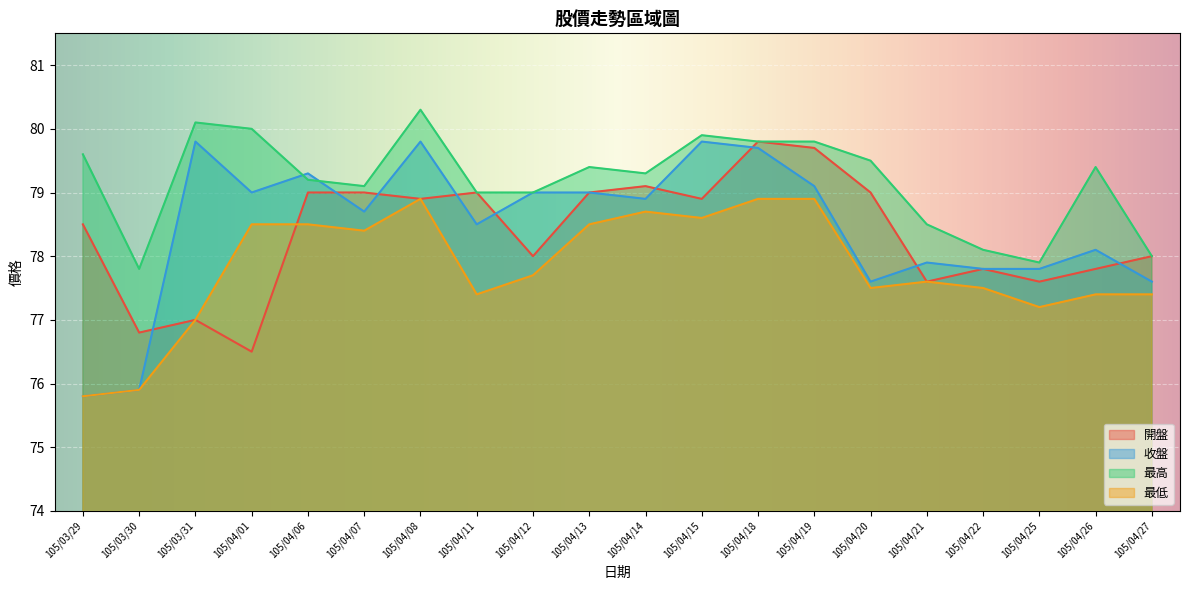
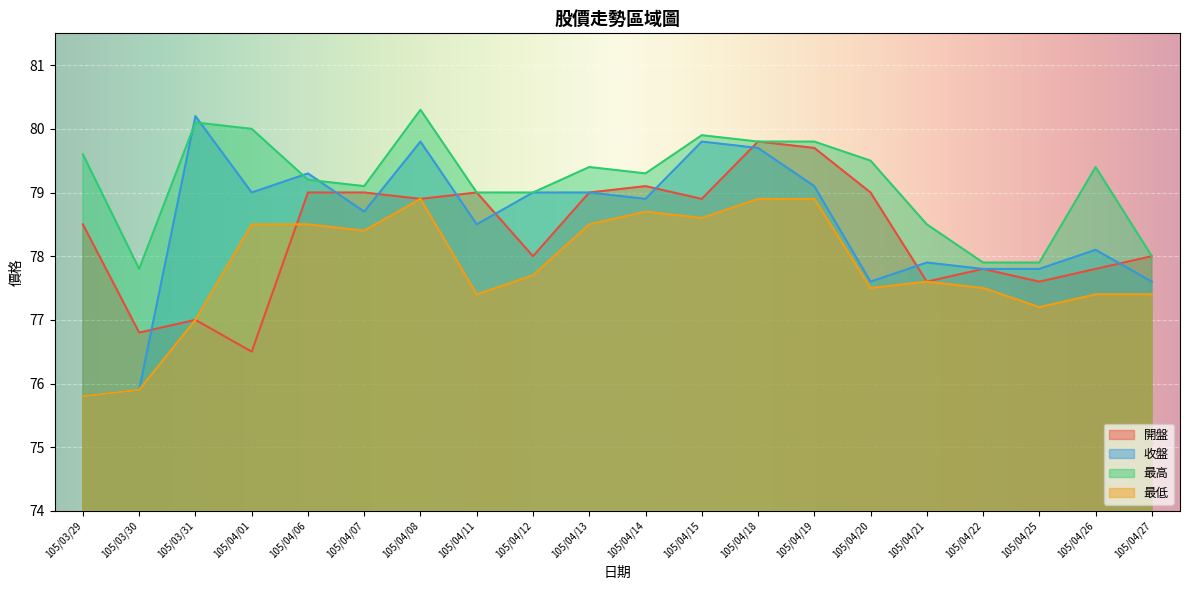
  {
    "開盤": {
      "105/03/29": 78.5,
      "105/03/30": 76.8,
      "105/04/01": 76.5,
      "105/04/06": 79.0,
      "105/04/07": 79.0,
      "105/04/12": 78.0,
      "105/04/14": 79.1,
      "105/04/15": 78.9,
      "105/04/19": 79.7,
      "105/04/20": 79.0,
      "105/04/25": 77.6,
      "105/04/26": 77.8
    },
    "收盤": {
-     "105/03/31": 79.8,
+     "105/03/31": 80.2,
      "105/04/01": 79.0,
      "105/04/06": 79.3,
      "105/04/07": 78.7,
      "105/04/08": 79.8,
      "105/04/11": 78.5,
      "105/04/14": 78.9,
      "105/04/15": 79.8,
      "105/04/18": 79.7,
      "105/04/19": 79.1,
      "105/04/20": 77.6,
      "105/04/21": 77.9,
      "105/04/25": 77.8,
      "105/04/26": 78.1,
      "105/04/27": 77.6
    },
    "最高": {
      "105/03/29": 79.6,
      "105/03/30": 77.8,
      "105/03/31": 80.1,
      "105/04/01": 80.0,
      "105/04/06": 79.2,
      "105/04/07": 79.1,
      "105/04/08": 80.3,
      "105/04/13": 79.4,
      "105/04/14": 79.3,
      "105/04/15": 79.9,
      "105/04/19": 79.8,
      "105/04/20": 79.5,
      "105/04/21": 78.5,
-     "105/04/22": 78.1,
+     "105/04/22": 77.9,
      "105/04/25": 77.9,
      "105/04/26": 79.4
    },
    "最低": {
      "105/04/01": 78.5,
      "105/04/06": 78.5,
      "105/04/07": 78.4,
      "105/04/11": 77.4,
      "105/04/12": 77.7,
      "105/04/13": 78.5,
      "105/04/14": 78.7,
      "105/04/15": 78.6,
      "105/04/18": 78.9,
      "105/04/19": 78.9,
      "105/04/20": 77.5,
      "105/04/22": 77.5,
      "105/04/25": 77.2,
      "105/04/26": 77.4,
      "105/04/27": 77.4
    }
  }
